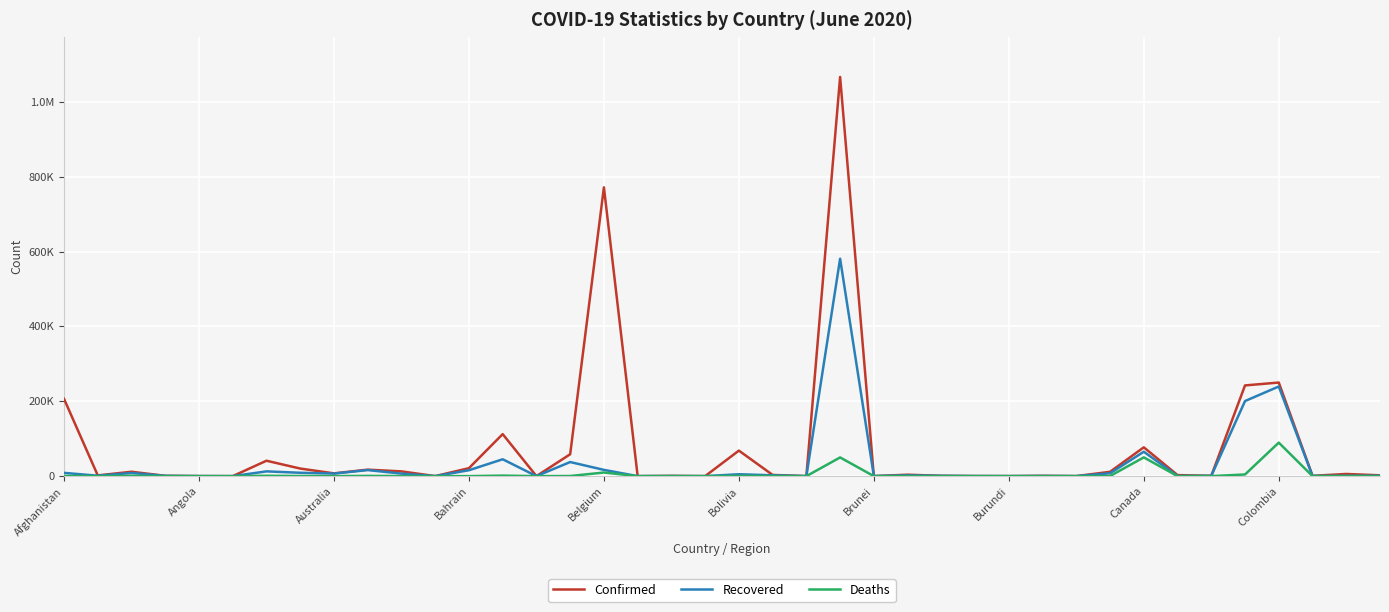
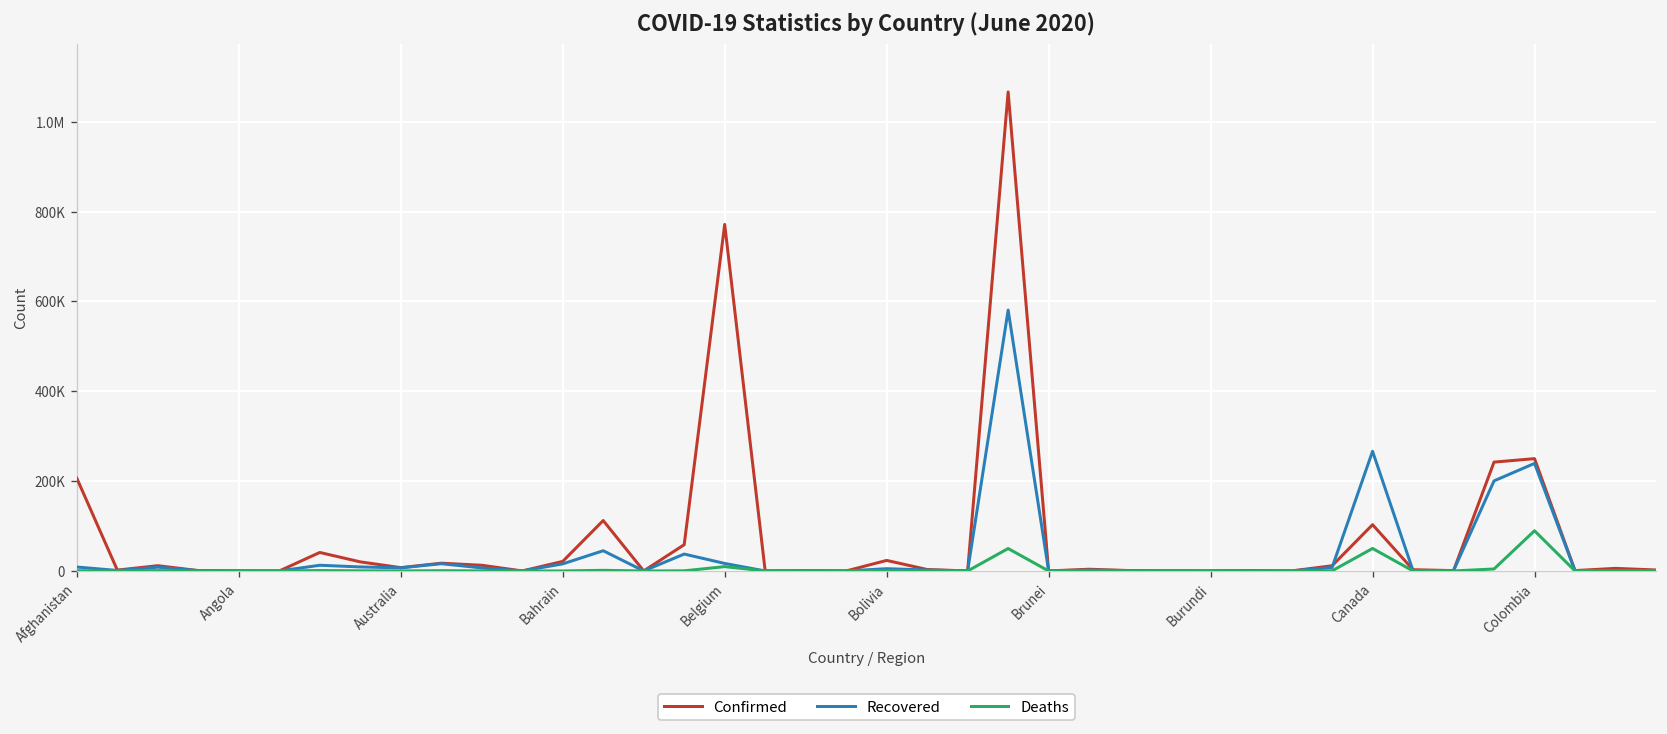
  {
    "Confirmed": {
      "Afghanistan": 210000,
      "Belgium": 770000,
-     "Bolivia": 70000,
-     "Canada": 80000,
+     "Bolivia": 20000,
+     "Canada": 100000,
      "Colombia": 250000
    },
    "Recovered": {
      "Afghanistan": 10000,
      "Belgium": 20000,
-     "Canada": 70000,
+     "Canada": 270000,
      "Colombia": 240000
    },
    "Deaths": {
      "Afghanistan": 0,
      "Bahrain": 0,
      "Belgium": 10000,
      "Canada": 50000,
      "Colombia": 90000
    }
  }
